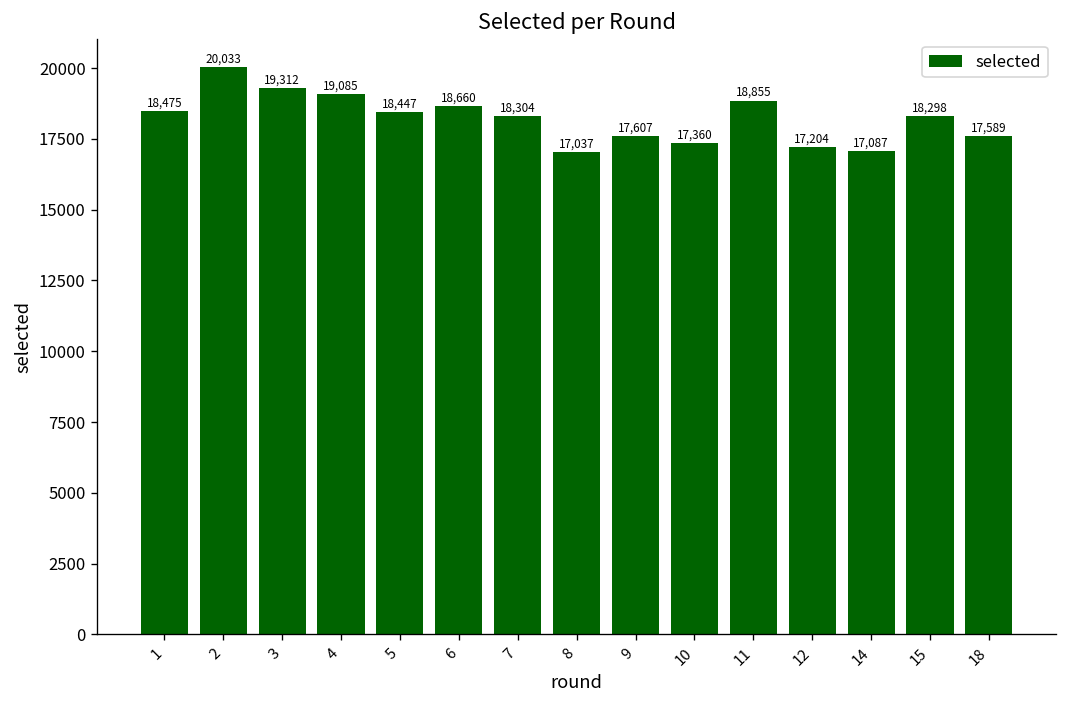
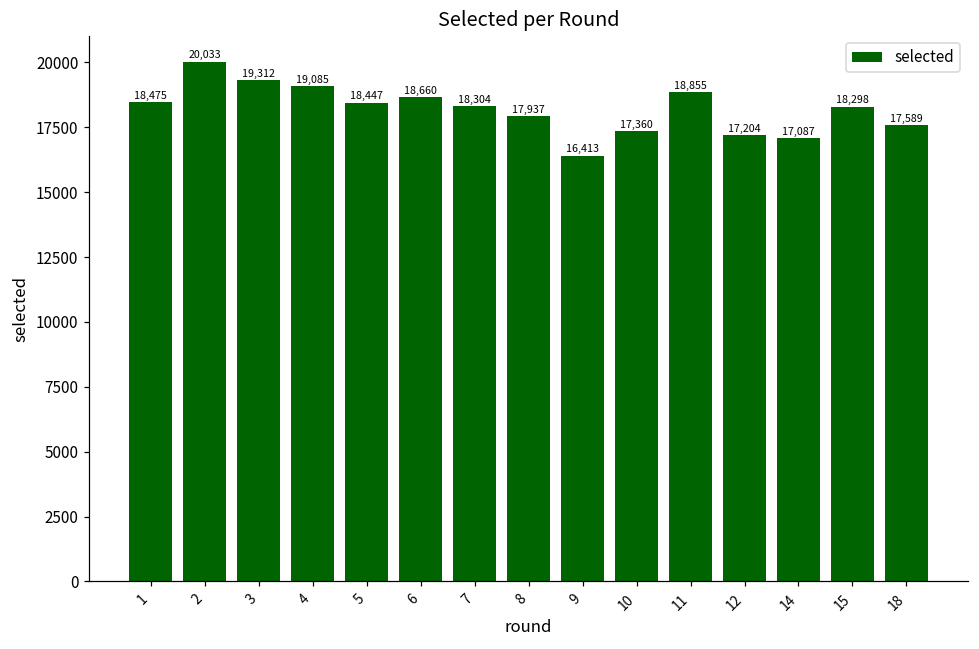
  {
    "1": "18,475",
    "2": "20,033",
    "3": "19,312",
    "4": "19,085",
    "5": "18,447",
    "6": "18,660",
    "7": "18,304",
-   "8": "17,037",
-   "9": "17,607",
+   "8": "17,937",
+   "9": "16,413",
    "10": "17,360",
    "11": "18,855",
    "12": "17,204",
    "14": "17,087",
    "15": "18,298",
    "18": "17,589"
  }
